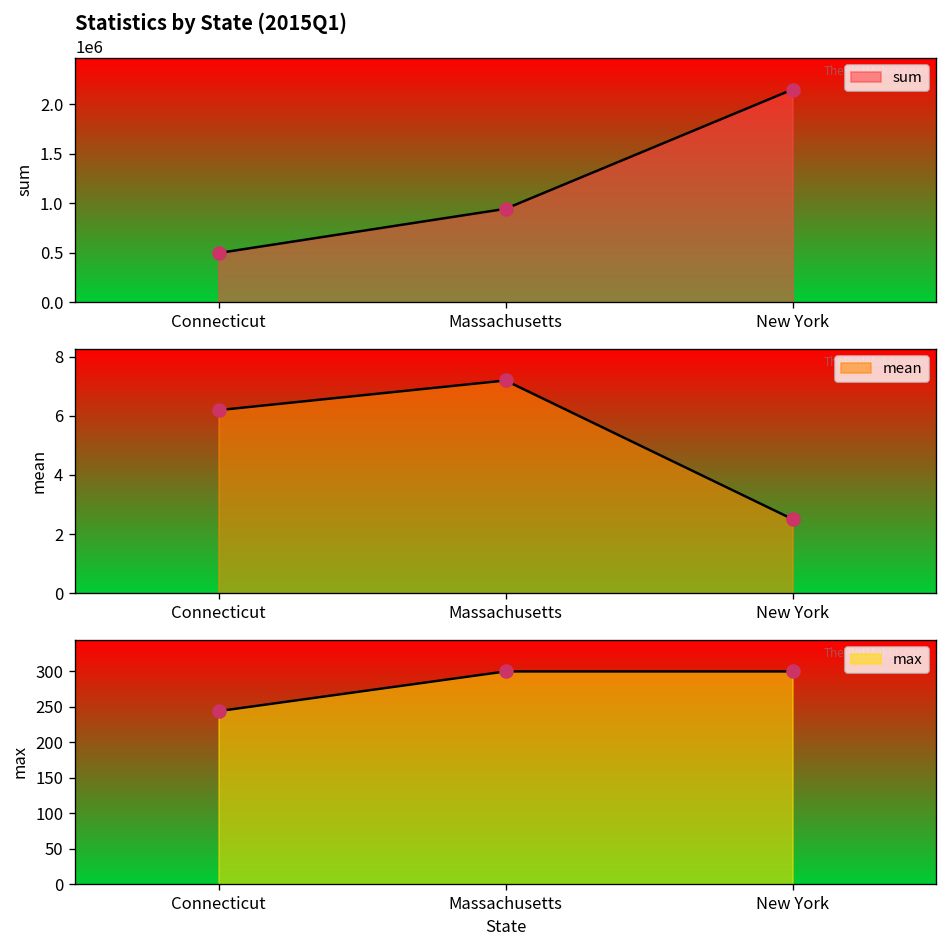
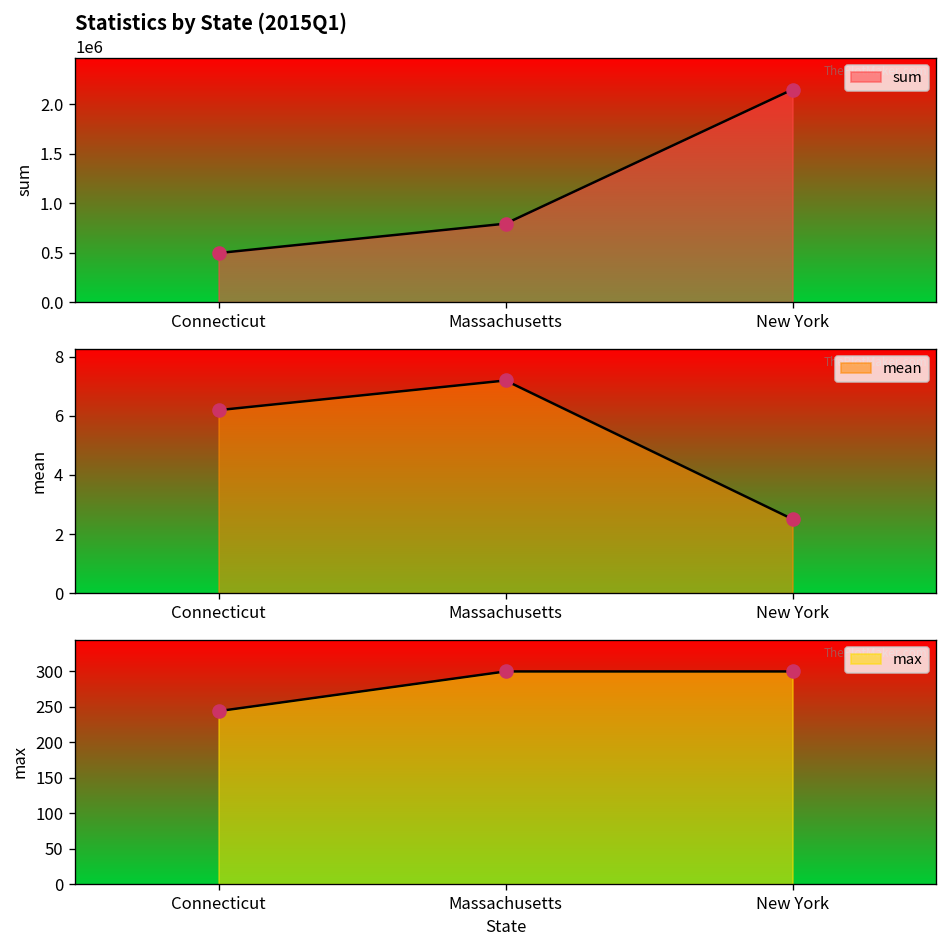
  {
    "Statistics by State (2015Q1)": {
      "Connecticut": 500000,
-     "Massachusetts": 900000,
+     "Massachusetts": 800000,
      "New York": 2200000
    }
  }
